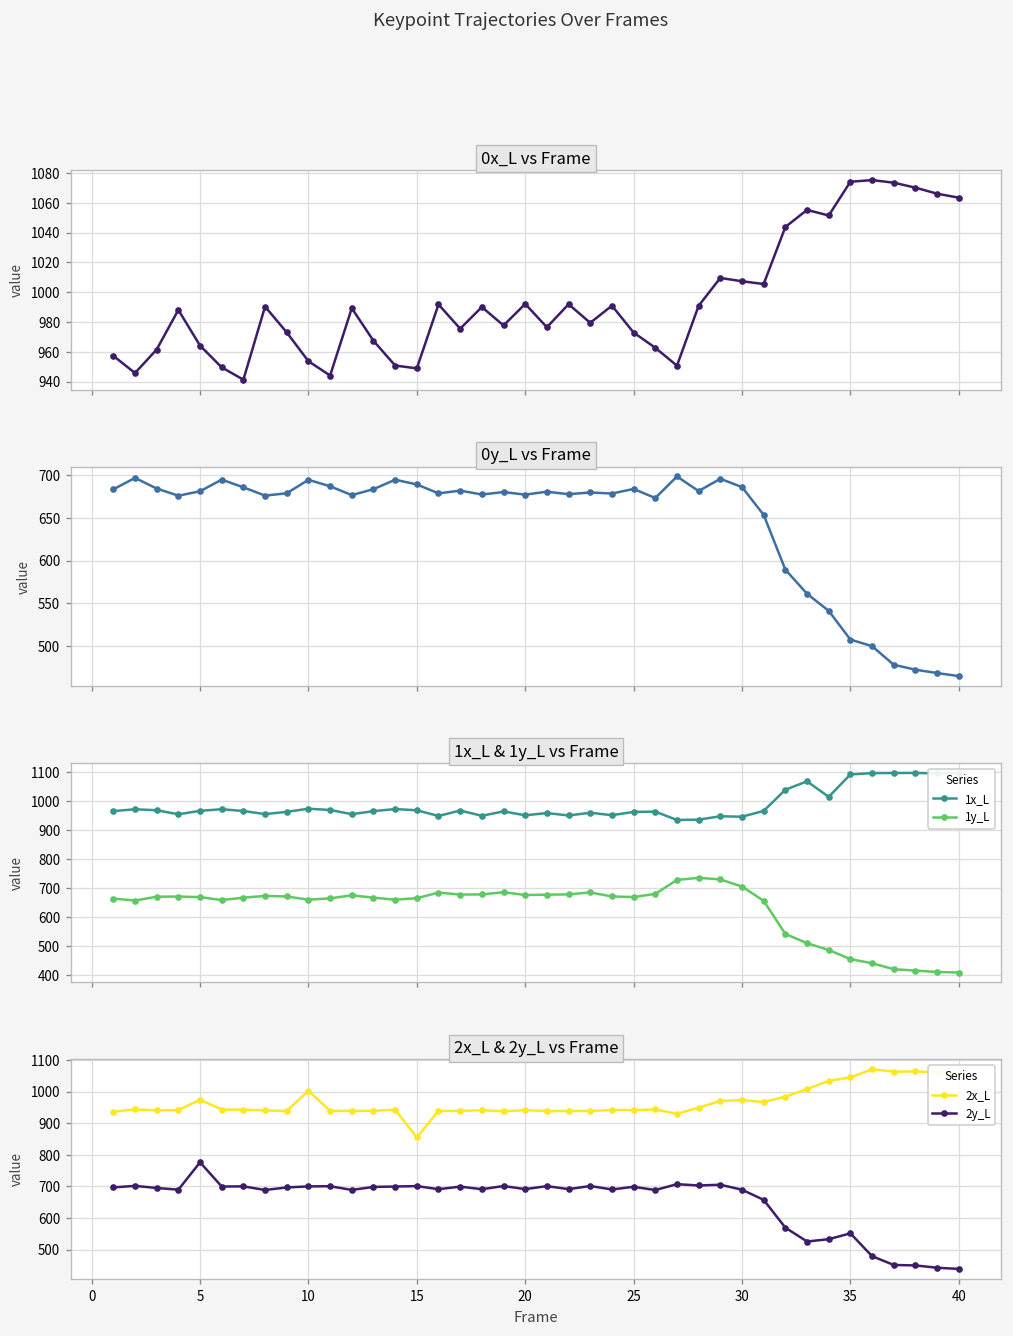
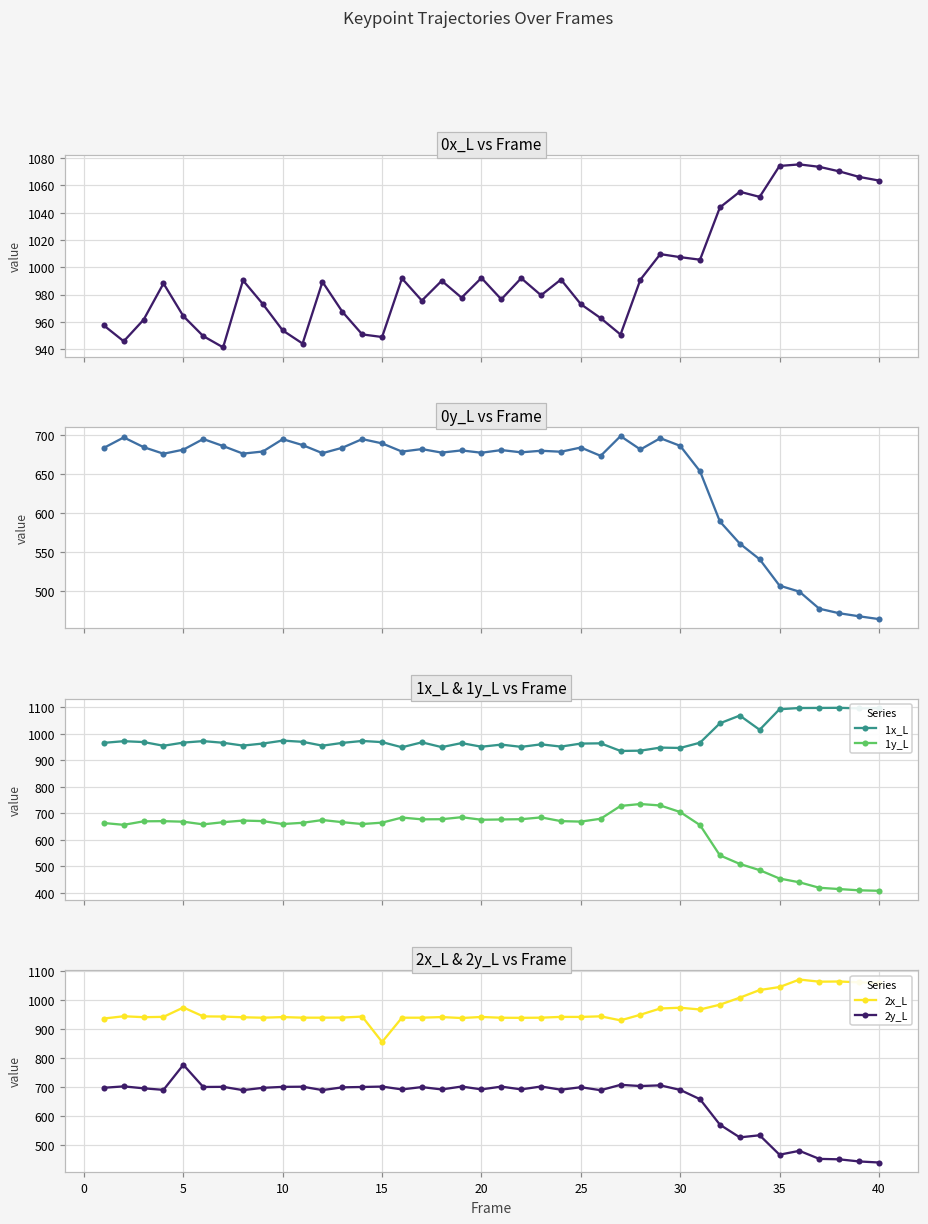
  {
    "2x_L & 2y_L vs Frame": {
      "2x_L": {
        "5": 970,
-       "10": 1000,
+       "10": 940,
        "15": 860,
        "20": 940,
        "25": 940,
        "30": 970,
        "35": 1040
      },
      "2y_L": {
        "5": 780,
        "10": 700,
        "15": 700,
        "20": 690,
        "25": 700,
        "30": 690,
-       "35": 550,
+       "35": 470,
        "40": 440
      }
    }
  }
